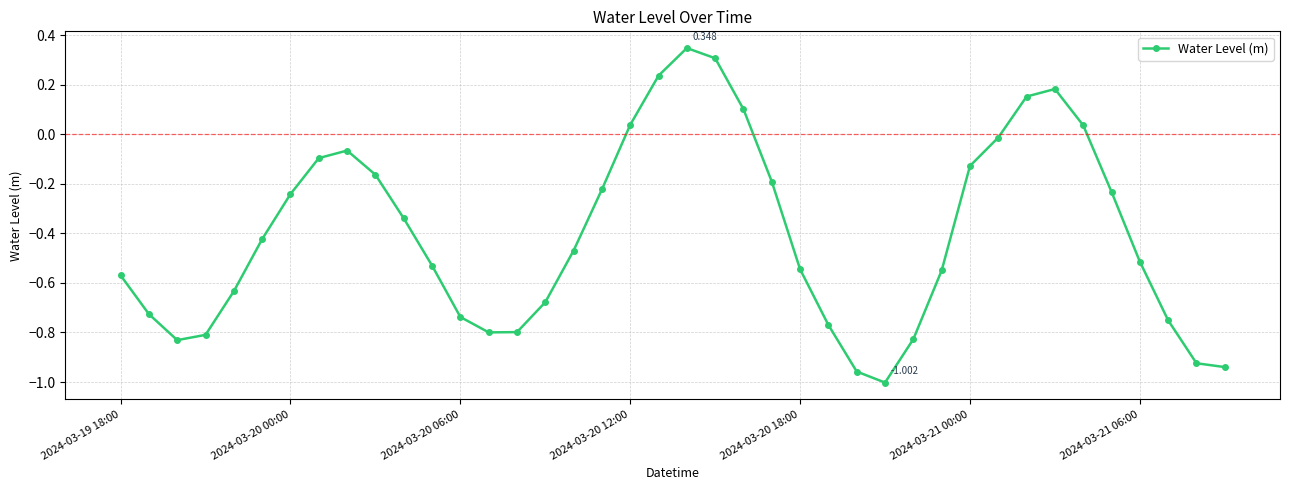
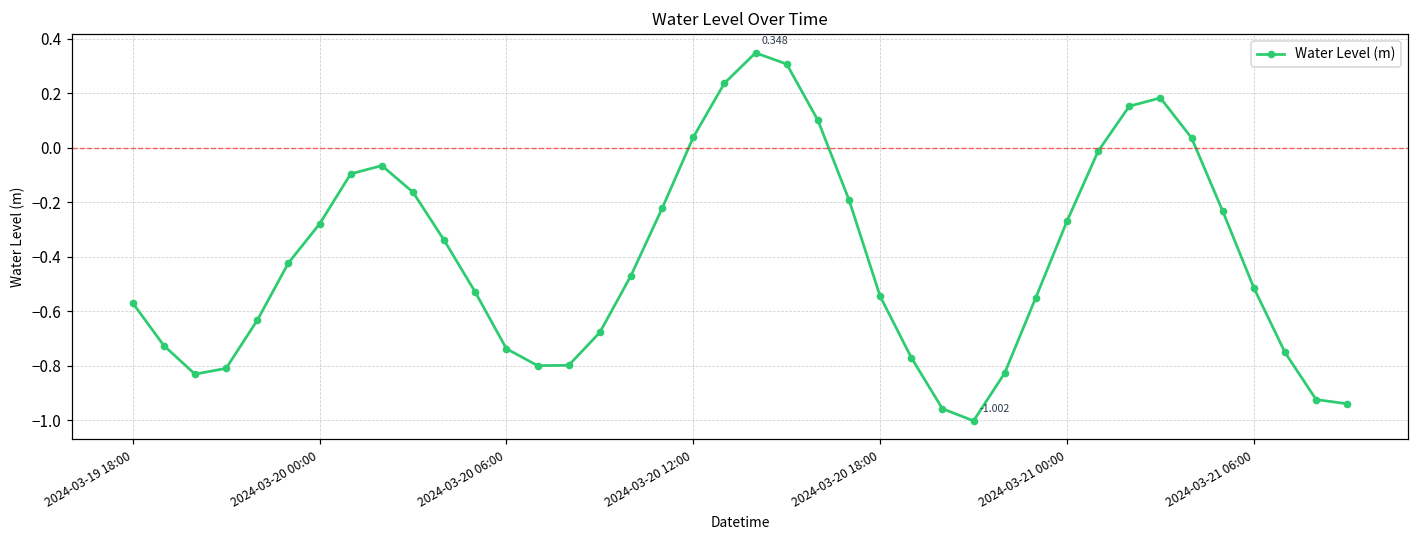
  {
    "2024-03-19 18:00": -0.57,
-   "2024-03-20 00:00": -0.24,
+   "2024-03-20 00:00": -0.28,
    "2024-03-20 06:00": -0.74,
    "2024-03-20 12:00": 0.04,
    "2024-03-20 18:00": -0.55,
-   "2024-03-21 00:00": -0.13,
+   "2024-03-21 00:00": -0.27,
    "2024-03-21 06:00": -0.51
  }
